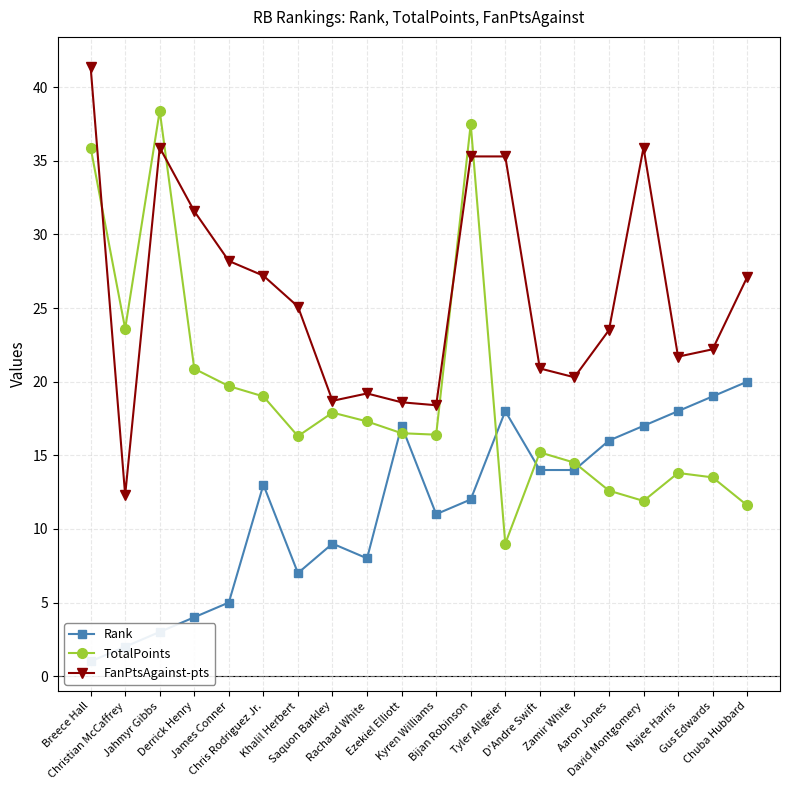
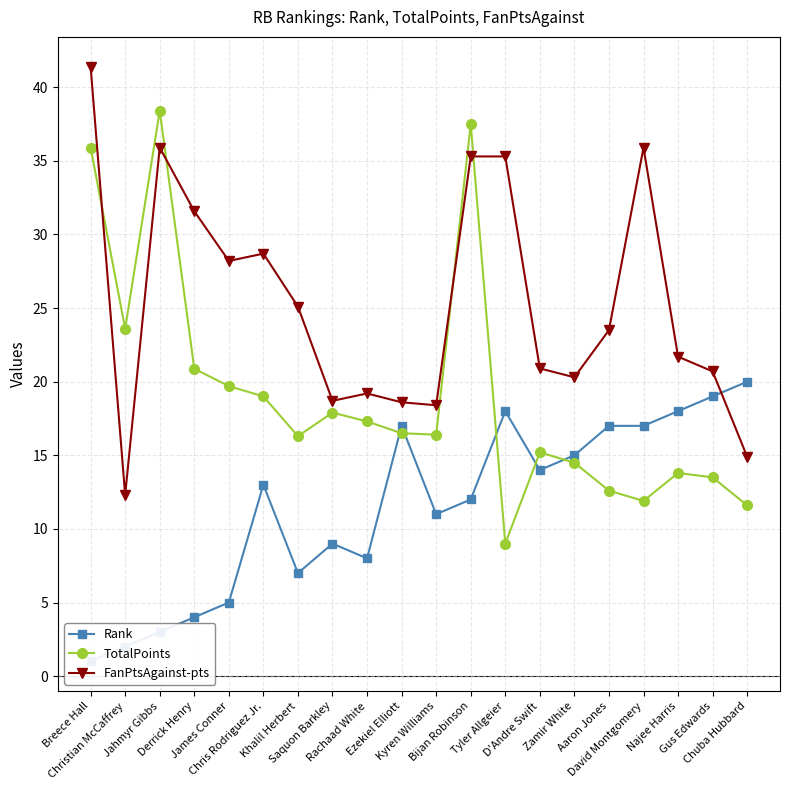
  {
    "Rank": {
      "Derrick Henry": 4,
      "James Conner": 5,
      "Chris Rodriguez Jr.": 13,
      "Khalil Herbert": 7,
      "Saquon Barkley": 9,
      "Rachaad White": 8,
      "Ezekiel Elliott": 17,
      "Kyren Williams": 11,
      "Bijan Robinson": 12,
      "Tyler Allgeier": 18,
      "D'Andre Swift": 14,
-     "Zamir White": 14,
-     "Aaron Jones": 16,
+     "Zamir White": 15,
+     "Aaron Jones": 17,
      "David Montgomery": 17,
      "Najee Harris": 18,
      "Gus Edwards": 19,
      "Chuba Hubbard": 20
    },
    "TotalPoints": {
      "Breece Hall": 35.9,
      "Christian McCaffrey": 23.6,
      "Jahmyr Gibbs": 38.4,
      "Derrick Henry": 20.9,
      "James Conner": 19.7,
      "Chris Rodriguez Jr.": 19.0,
      "Khalil Herbert": 16.3,
      "Saquon Barkley": 17.9,
      "Rachaad White": 17.3,
      "Ezekiel Elliott": 16.5,
      "Kyren Williams": 16.4,
      "Bijan Robinson": 37.5,
      "Tyler Allgeier": 9.0,
      "D'Andre Swift": 15.2,
      "Zamir White": 14.5,
      "Aaron Jones": 12.6,
      "David Montgomery": 11.9,
      "Najee Harris": 13.8,
      "Gus Edwards": 13.5,
      "Chuba Hubbard": 11.6
    },
    "FanPtsAgainst-pts": {
      "Breece Hall": 41.4,
      "Christian McCaffrey": 12.3,
      "Jahmyr Gibbs": 35.9,
      "Derrick Henry": 31.6,
      "James Conner": 28.2,
-     "Chris Rodriguez Jr.": 27.2,
+     "Chris Rodriguez Jr.": 28.7,
      "Khalil Herbert": 25.1,
      "Saquon Barkley": 18.7,
      "Rachaad White": 19.2,
      "Ezekiel Elliott": 18.6,
      "Kyren Williams": 18.4,
      "Bijan Robinson": 35.3,
      "Tyler Allgeier": 35.3,
      "D'Andre Swift": 20.9,
      "Zamir White": 20.3,
      "Aaron Jones": 23.5,
      "David Montgomery": 35.9,
      "Najee Harris": 21.7,
-     "Gus Edwards": 22.2,
-     "Chuba Hubbard": 27.1
+     "Gus Edwards": 20.7,
+     "Chuba Hubbard": 14.9
    }
  }
